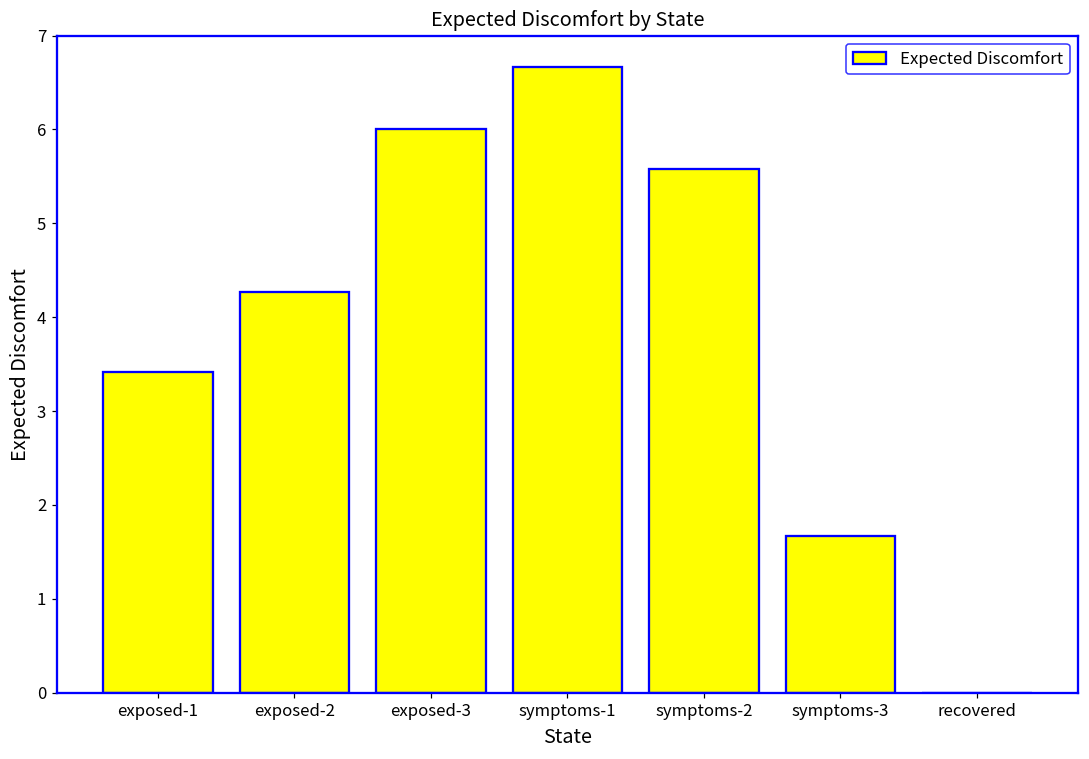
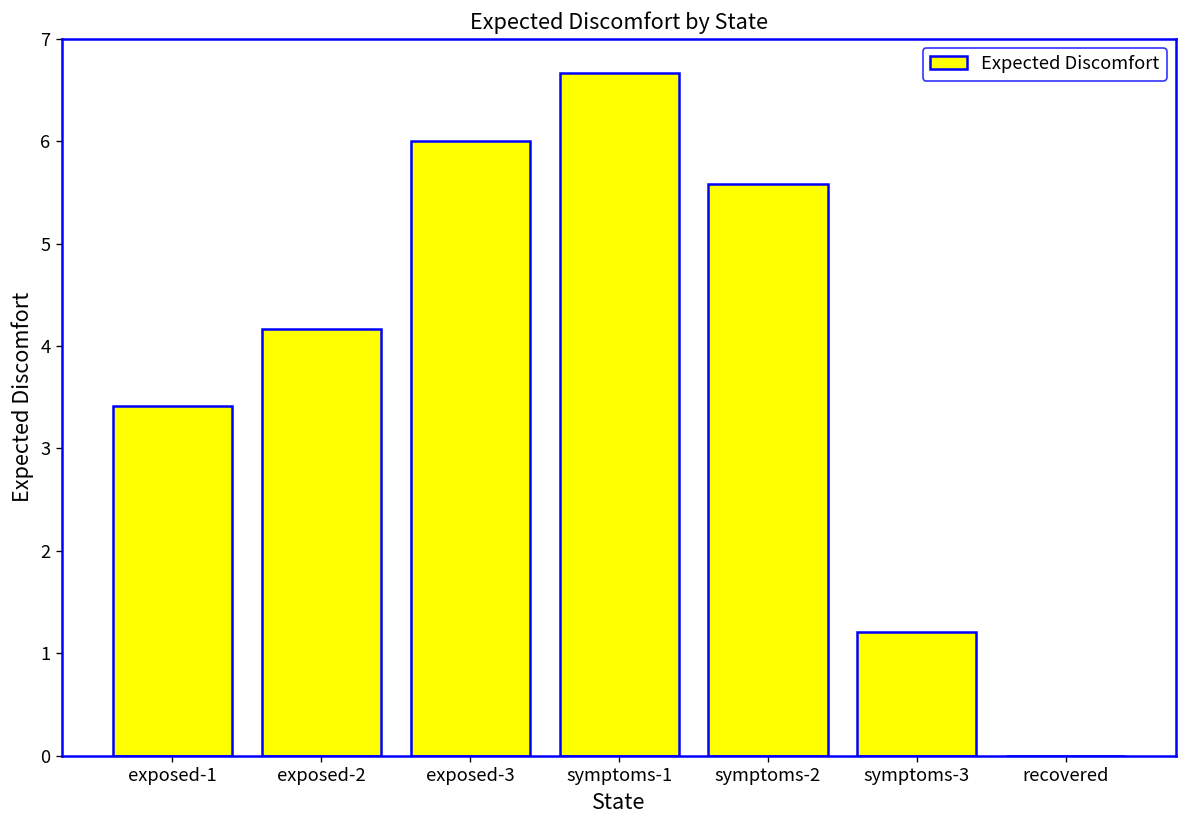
  {
    "exposed-1": 3.4,
-   "exposed-2": 4.3,
+   "exposed-2": 4.2,
    "exposed-3": 6.0,
    "symptoms-1": 6.7,
    "symptoms-2": 5.6,
-   "symptoms-3": 1.7,
+   "symptoms-3": 1.2,
    "recovered": 0.0
  }
